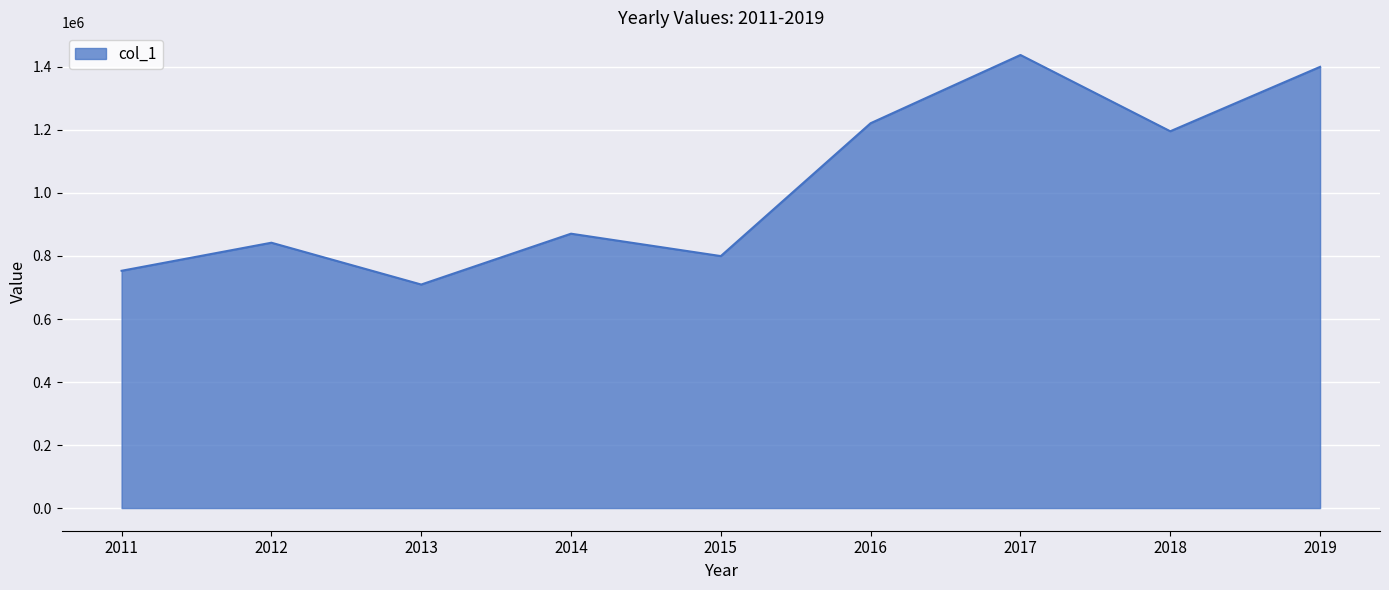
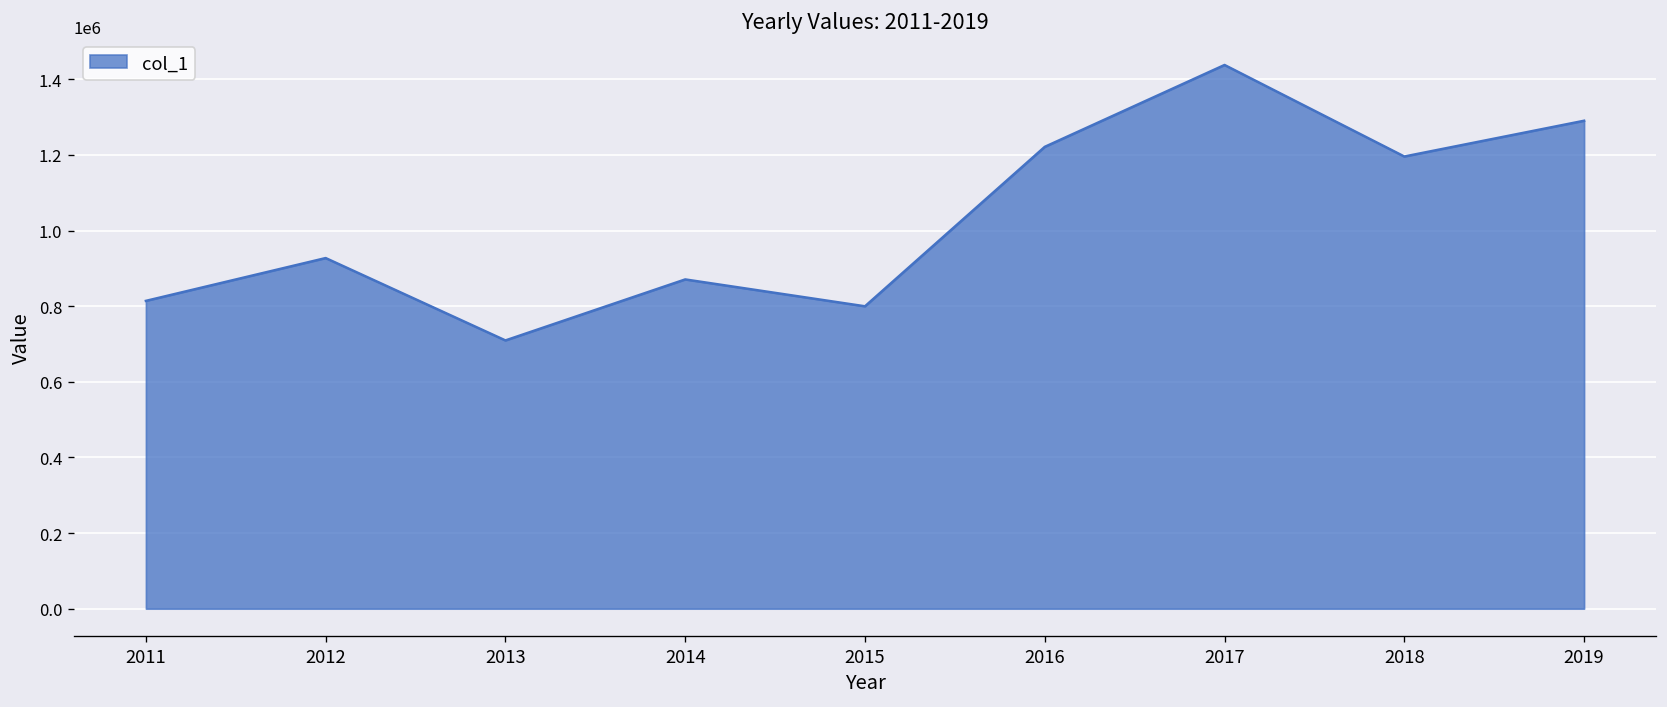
  {
-   "2011": 750000,
-   "2012": 840000,
+   "2011": 810000,
+   "2012": 930000,
    "2013": 710000,
    "2014": 870000,
    "2015": 800000,
    "2016": 1220000,
    "2017": 1440000,
    "2018": 1200000,
-   "2019": 1400000
+   "2019": 1290000
  }
